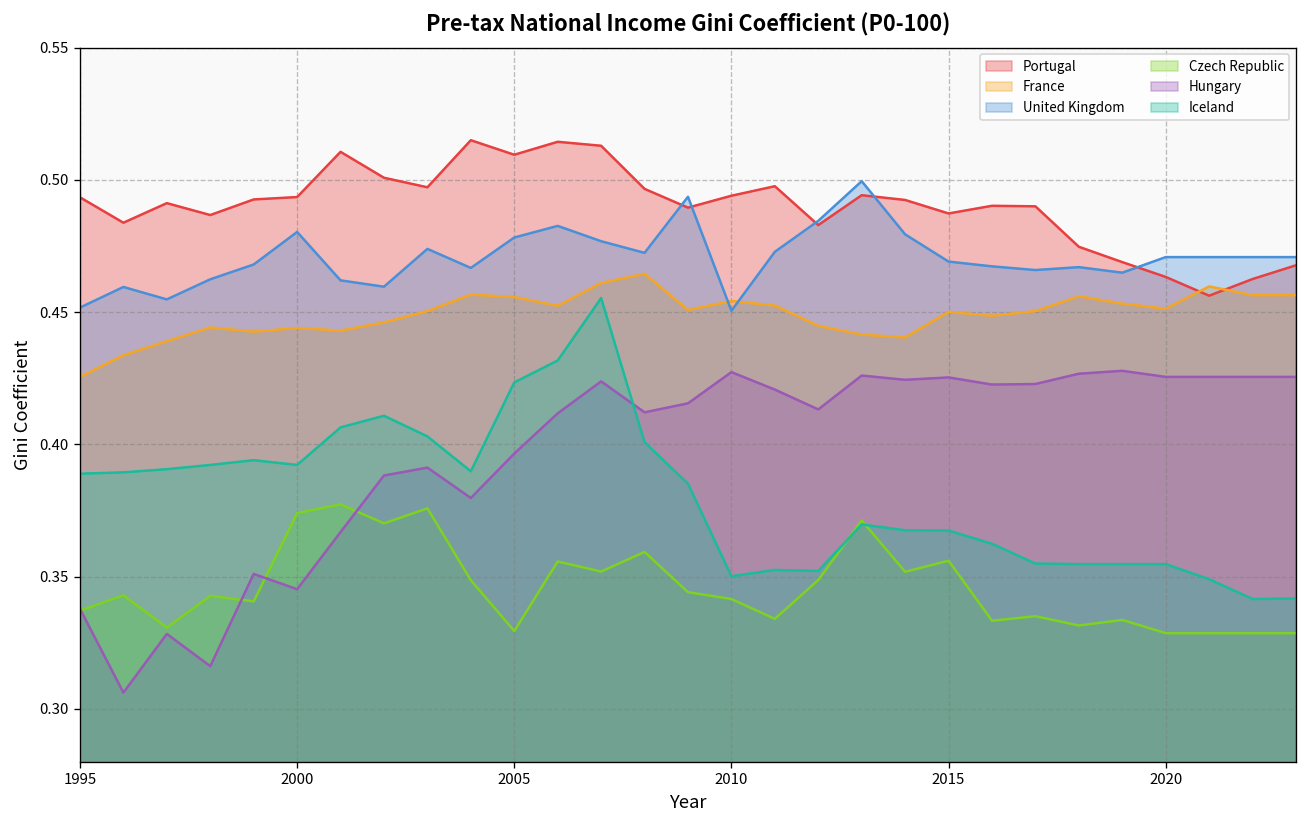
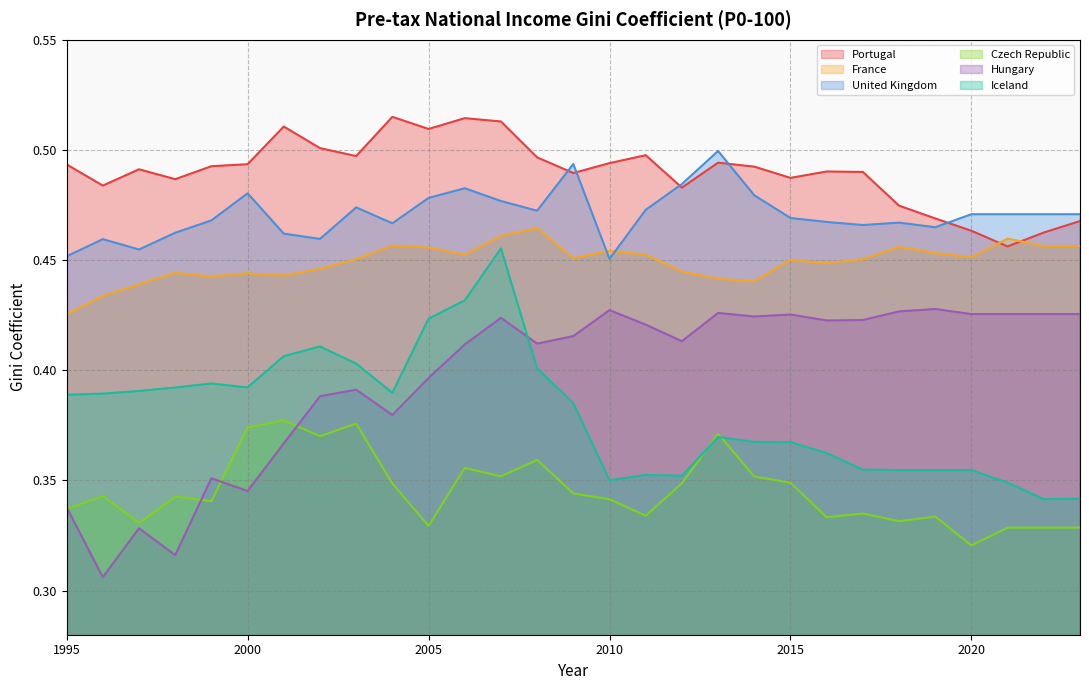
  {
    "Czech Republic": {
      "2000": 0.374,
      "2005": 0.329,
      "2010": 0.342,
-     "2015": 0.356,
-     "2020": 0.329
+     "2015": 0.349,
+     "2020": 0.321
    }
  }
